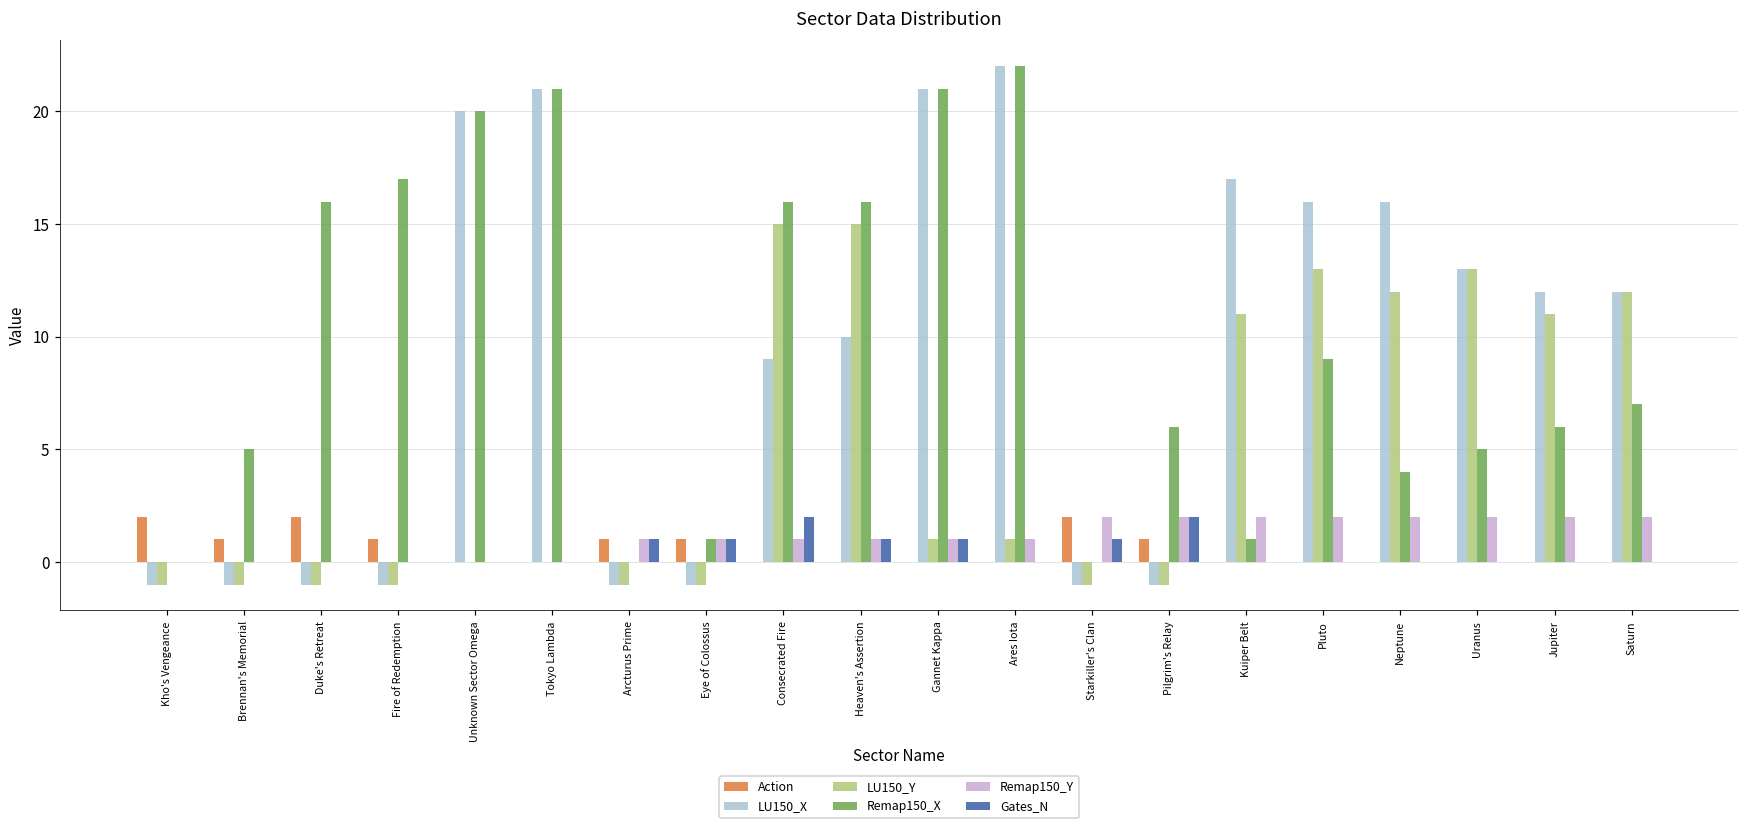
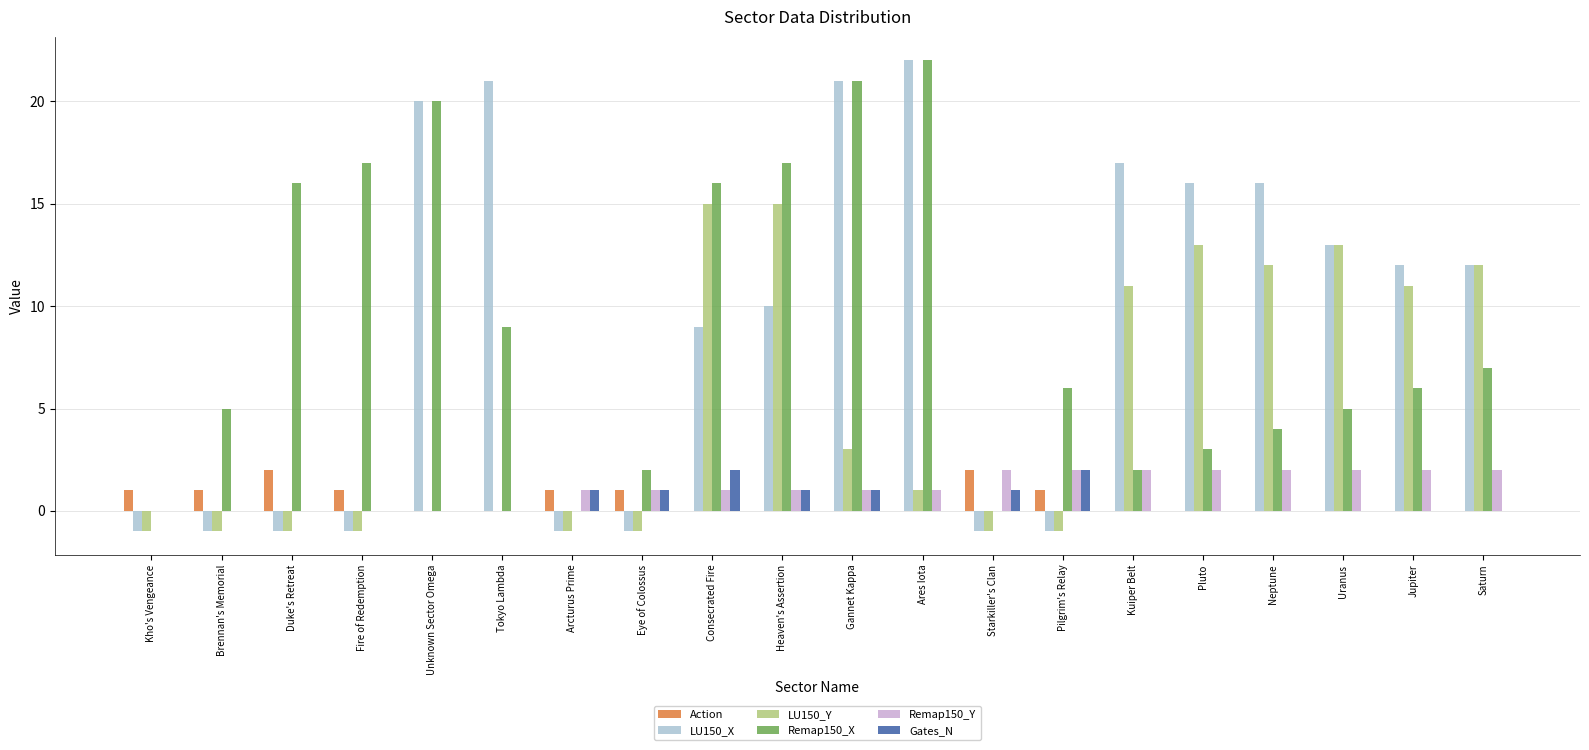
  {
    "Action": {
-     "Kho's Vengeance": 2,
+     "Kho's Vengeance": 1,
      "Brennan's Memorial": 1,
      "Duke's Retreat": 2,
      "Fire of Redemption": 1,
      "Unknown Sector Omega": 0,
      "Tokyo Lambda": 0,
      "Arcturus Prime": 1,
      "Eye of Colossus": 1,
      "Consecrated Fire": 0,
      "Heaven's Assertion": 0,
      "Gannet Kappa": 0,
      "Ares Iota": 0,
      "Starkiller's Clan": 2,
      "Pilgrim's Relay": 1,
      "Kuiper Belt": 0,
      "Pluto": 0,
      "Neptune": 0,
      "Uranus": 0,
      "Jupiter": 0,
      "Saturn": 0
    },
    "LU150_Y": {
      "Kho's Vengeance": -1,
      "Brennan's Memorial": -1,
      "Duke's Retreat": -1,
      "Fire of Redemption": -1,
      "Unknown Sector Omega": 0,
      "Tokyo Lambda": 0,
      "Arcturus Prime": -1,
      "Eye of Colossus": -1,
      "Consecrated Fire": 15,
      "Heaven's Assertion": 15,
-     "Gannet Kappa": 1,
+     "Gannet Kappa": 3,
      "Ares Iota": 1,
      "Starkiller's Clan": -1,
      "Pilgrim's Relay": -1,
      "Kuiper Belt": 11,
      "Pluto": 13,
      "Neptune": 12,
      "Uranus": 13,
      "Jupiter": 11,
      "Saturn": 12
    },
    "Remap150_X": {
      "Kho's Vengeance": 0,
      "Brennan's Memorial": 5,
      "Duke's Retreat": 16,
      "Fire of Redemption": 17,
      "Unknown Sector Omega": 20,
-     "Tokyo Lambda": 21,
+     "Tokyo Lambda": 9,
      "Arcturus Prime": 0,
-     "Eye of Colossus": 1,
+     "Eye of Colossus": 2,
      "Consecrated Fire": 16,
-     "Heaven's Assertion": 16,
+     "Heaven's Assertion": 17,
      "Gannet Kappa": 21,
      "Ares Iota": 22,
      "Starkiller's Clan": 0,
      "Pilgrim's Relay": 6,
-     "Kuiper Belt": 1,
-     "Pluto": 9,
+     "Kuiper Belt": 2,
+     "Pluto": 3,
      "Neptune": 4,
      "Uranus": 5,
      "Jupiter": 6,
      "Saturn": 7
    },
    "Gates_N": {
      "Kho's Vengeance": 0,
      "Brennan's Memorial": 0,
      "Duke's Retreat": 0,
      "Fire of Redemption": 0,
      "Unknown Sector Omega": 0,
      "Tokyo Lambda": 0,
      "Arcturus Prime": 1,
      "Eye of Colossus": 1,
      "Consecrated Fire": 2,
      "Heaven's Assertion": 1,
      "Gannet Kappa": 1,
      "Ares Iota": 0,
      "Starkiller's Clan": 1,
      "Pilgrim's Relay": 2,
      "Kuiper Belt": 0,
      "Pluto": 0,
      "Neptune": 0,
      "Uranus": 0,
      "Jupiter": 0,
      "Saturn": 0
    }
  }
